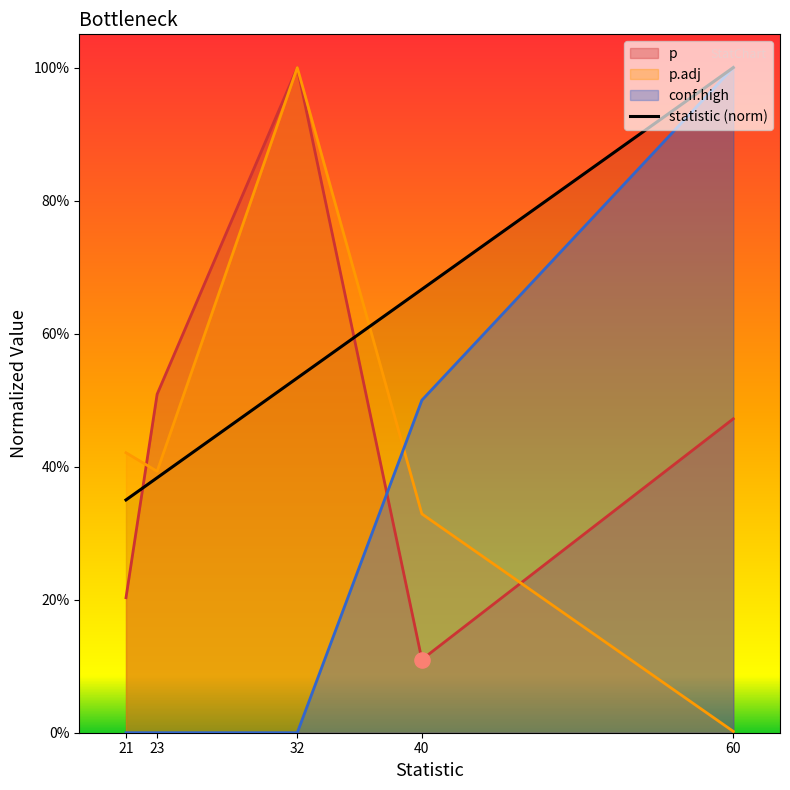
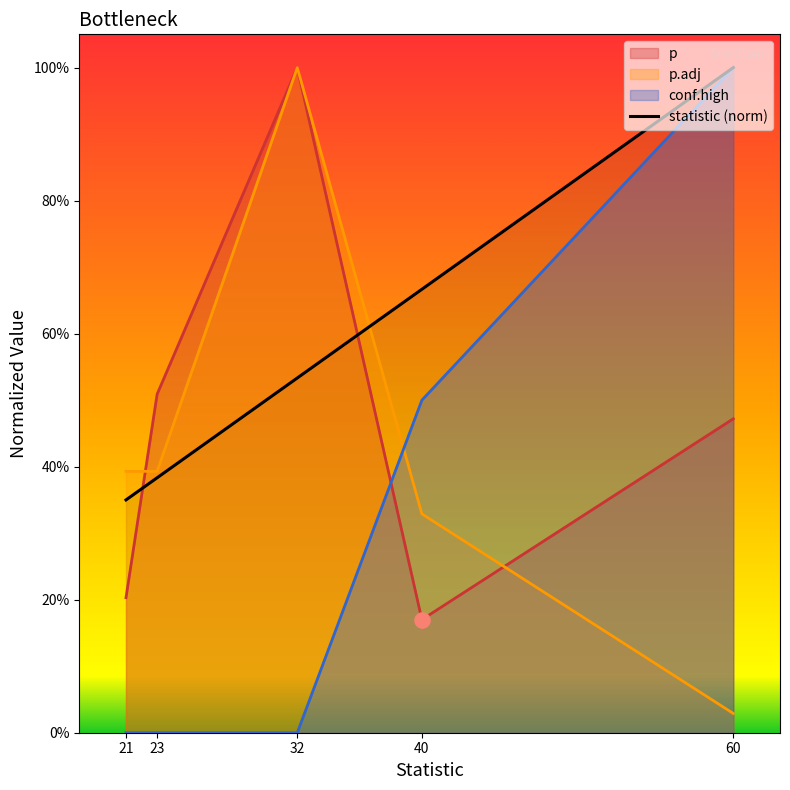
  {
    "p": {
      "21": "20%",
      "23": "51%",
-     "40": "11%",
+     "40": "17%",
      "60": "47%"
    },
    "p.adj": {
-     "21": "42%",
+     "21": "39%",
      "23": "39%",
      "40": "33%",
-     "60": "0%"
+     "60": "3%"
    },
    "conf.high": {
      "21": "0%",
      "23": "0%",
      "32": "0%",
      "40": "50%"
    },
    "statistic (norm)": {
      "21": "35%",
      "23": "38%",
      "32": "53%",
      "40": "67%"
    }
  }
